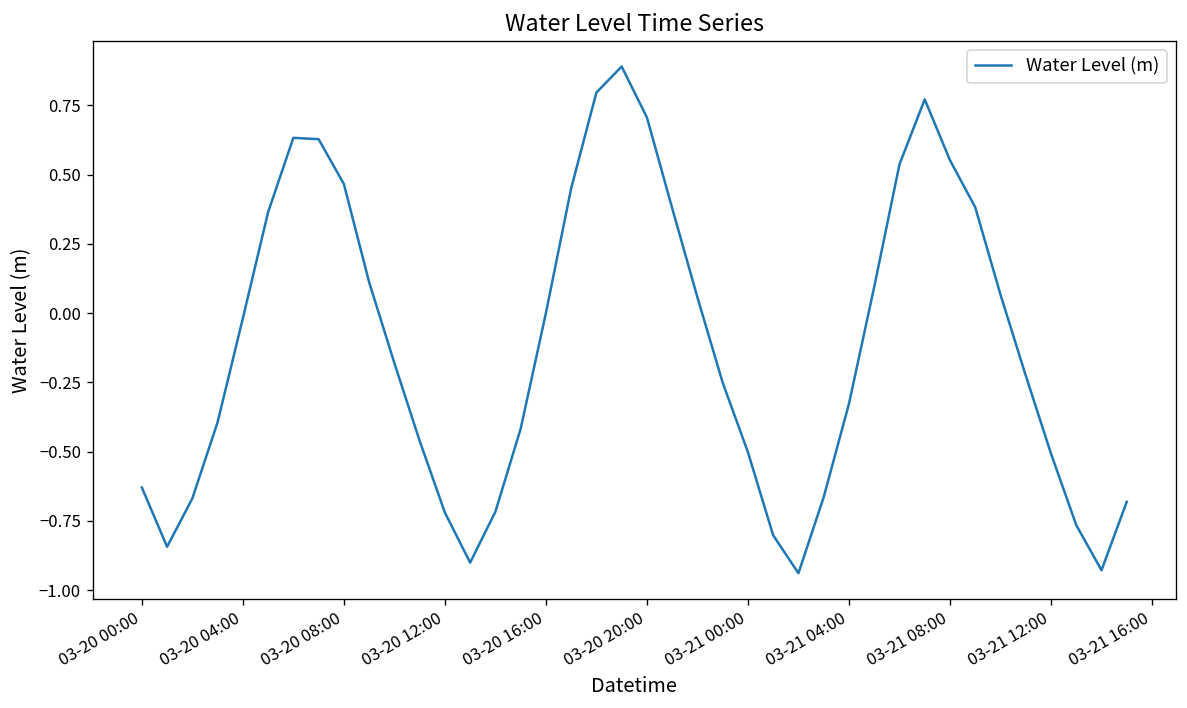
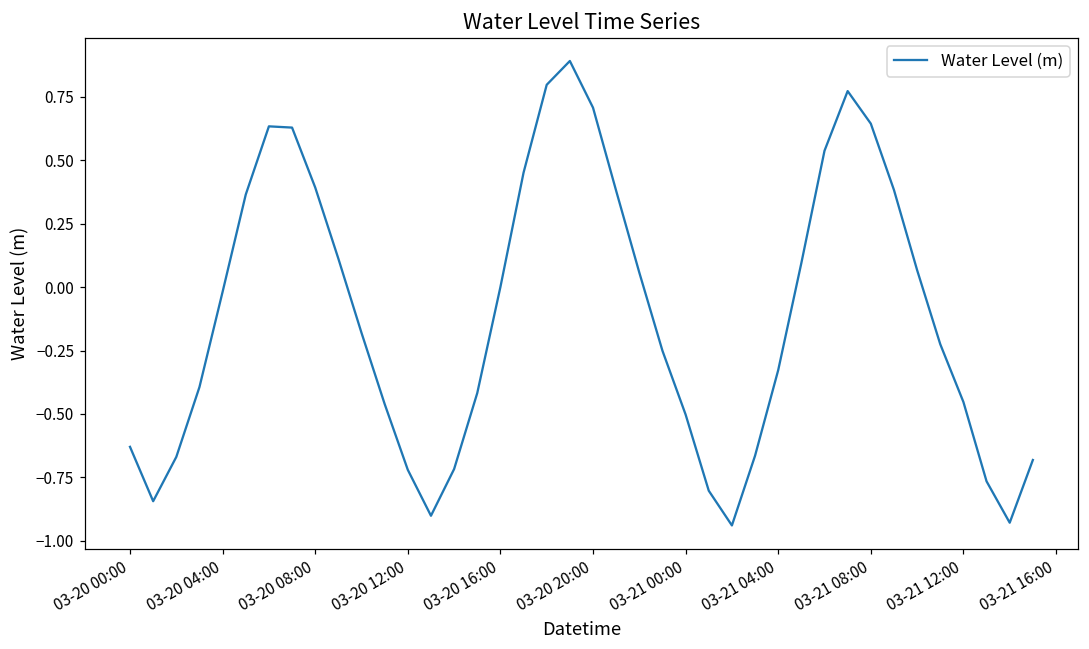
  {
    "03-20 00:00": -0.63,
    "03-20 04:00": -0.02,
-   "03-20 08:00": 0.47,
+   "03-20 08:00": 0.39,
    "03-20 12:00": -0.72,
    "03-20 16:00": 0.00,
    "03-20 20:00": 0.71,
    "03-21 00:00": -0.50,
    "03-21 04:00": -0.33,
-   "03-21 08:00": 0.55,
-   "03-21 12:00": -0.51
+   "03-21 08:00": 0.64,
+   "03-21 12:00": -0.45
  }
